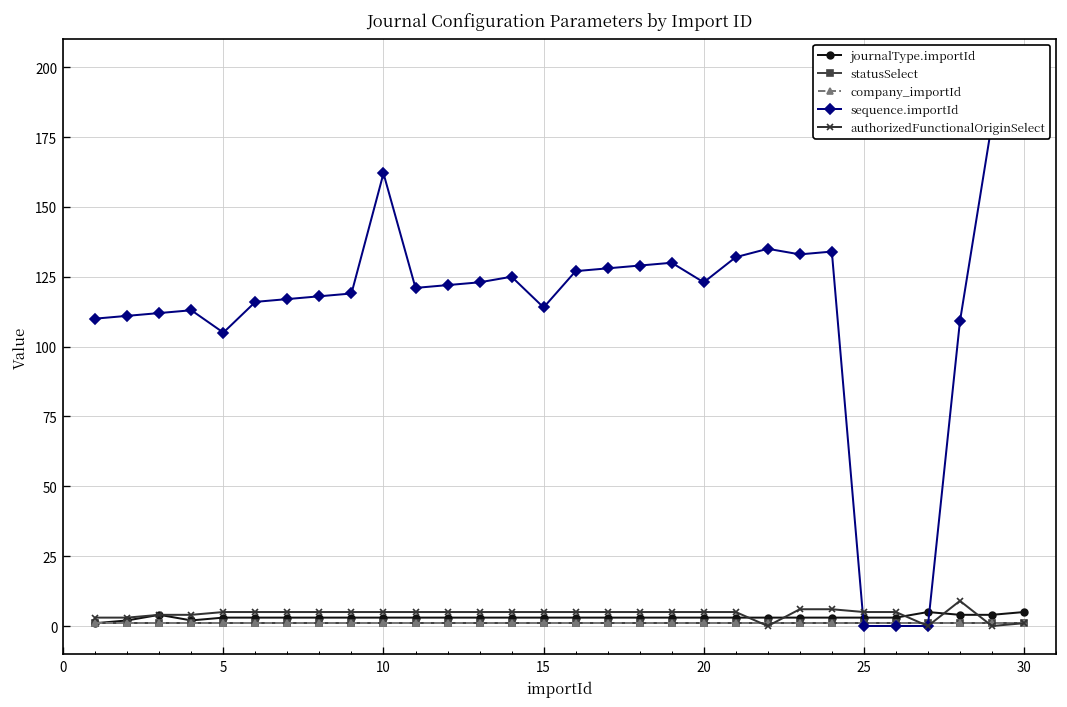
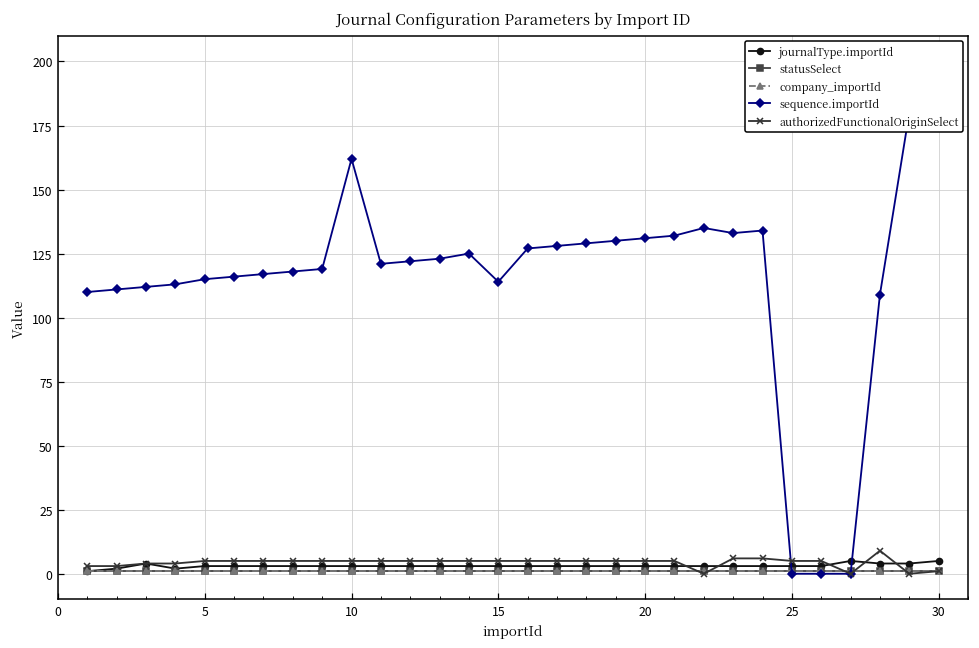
  {
    "company_importId": {
      "5": 1,
      "10": 1,
      "15": 1,
      "20": 1
    },
    "sequence.importId": {
-     "5": 105,
+     "5": 115,
      "10": 162,
      "15": 114,
-     "20": 123
+     "20": 131
    }
  }
